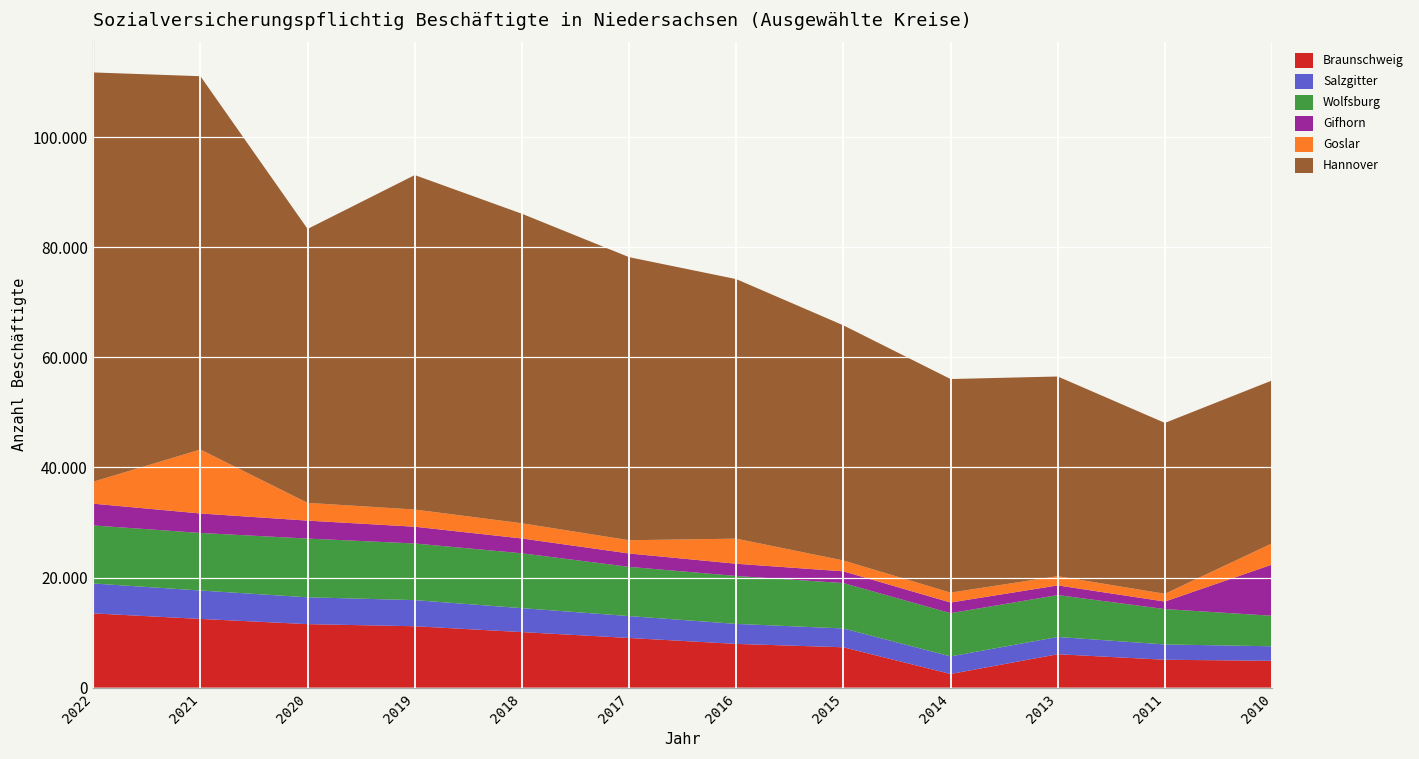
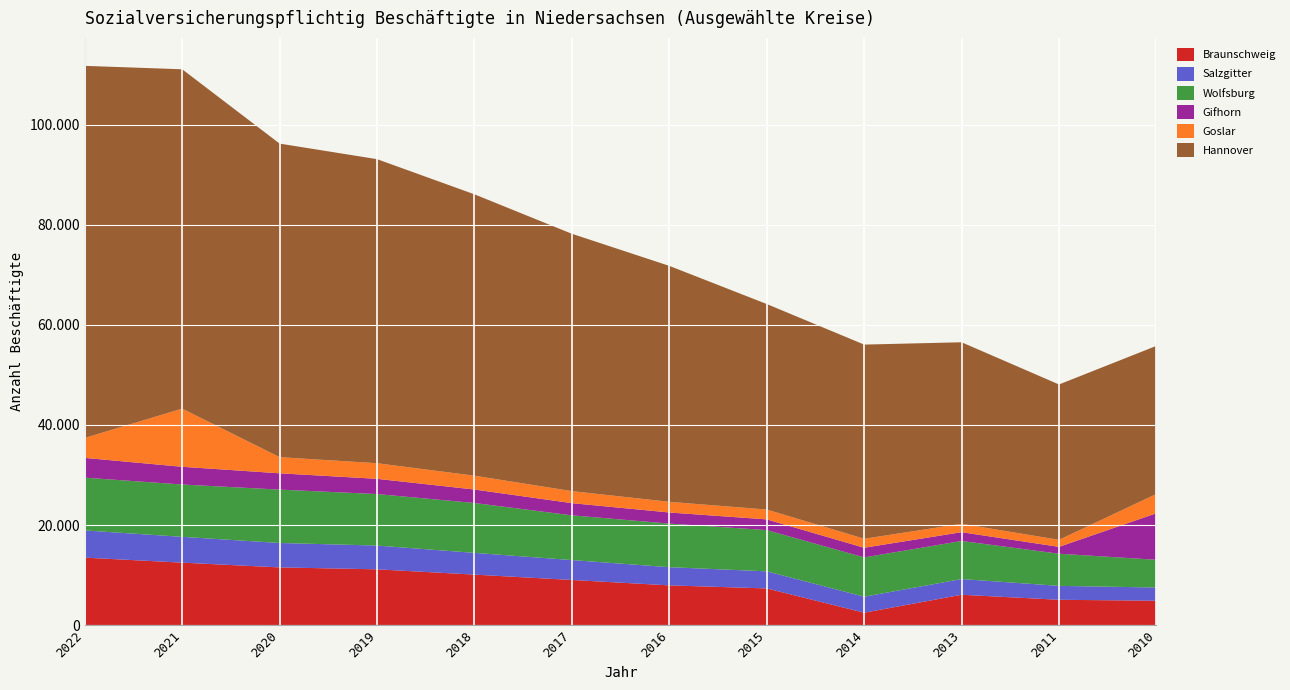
  {
    "Braunschweig": {
      "2022": 13,
      "2021": 12,
      "2020": 12,
      "2019": 11,
      "2018": 10,
      "2017": 9,
      "2016": 8,
      "2015": 7,
      "2014": 2,
      "2013": 6,
      "2011": 5,
      "2010": 5
    },
    "Salzgitter": {
      "2022": 5,
      "2021": 5,
      "2020": 5,
      "2019": 5,
      "2018": 4,
      "2017": 4,
      "2016": 4,
      "2015": 3,
      "2014": 3,
      "2013": 3,
      "2011": 3,
      "2010": 3
    },
    "Wolfsburg": {
      "2022": 11,
      "2021": 10,
      "2020": 11,
      "2019": 10,
      "2018": 10,
      "2017": 9,
      "2016": 9,
      "2015": 8,
      "2014": 8,
      "2013": 8,
      "2011": 6,
      "2010": 6
    },
    "Gifhorn": {
      "2022": 4,
      "2021": 4,
      "2020": 3,
      "2019": 3,
      "2018": 3,
      "2017": 2,
      "2016": 2,
      "2015": 2,
      "2014": 2,
      "2013": 2,
      "2011": 1,
      "2010": 9
    },
    "Goslar": {
      "2022": 4,
      "2021": 12,
      "2020": 3,
      "2019": 3,
      "2018": 3,
      "2017": 2,
-     "2016": 5,
+     "2016": 2,
      "2015": 2,
      "2014": 2,
      "2013": 2,
      "2011": 1,
      "2010": 4
    },
    "Hannover": {
      "2022": 74,
      "2021": 68,
-     "2020": 50,
+     "2020": 63,
      "2019": 61,
      "2018": 56,
      "2017": 51,
      "2016": 47,
-     "2015": 43,
+     "2015": 41,
      "2014": 39,
      "2013": 36,
      "2011": 31,
      "2010": 30
    }
  }
